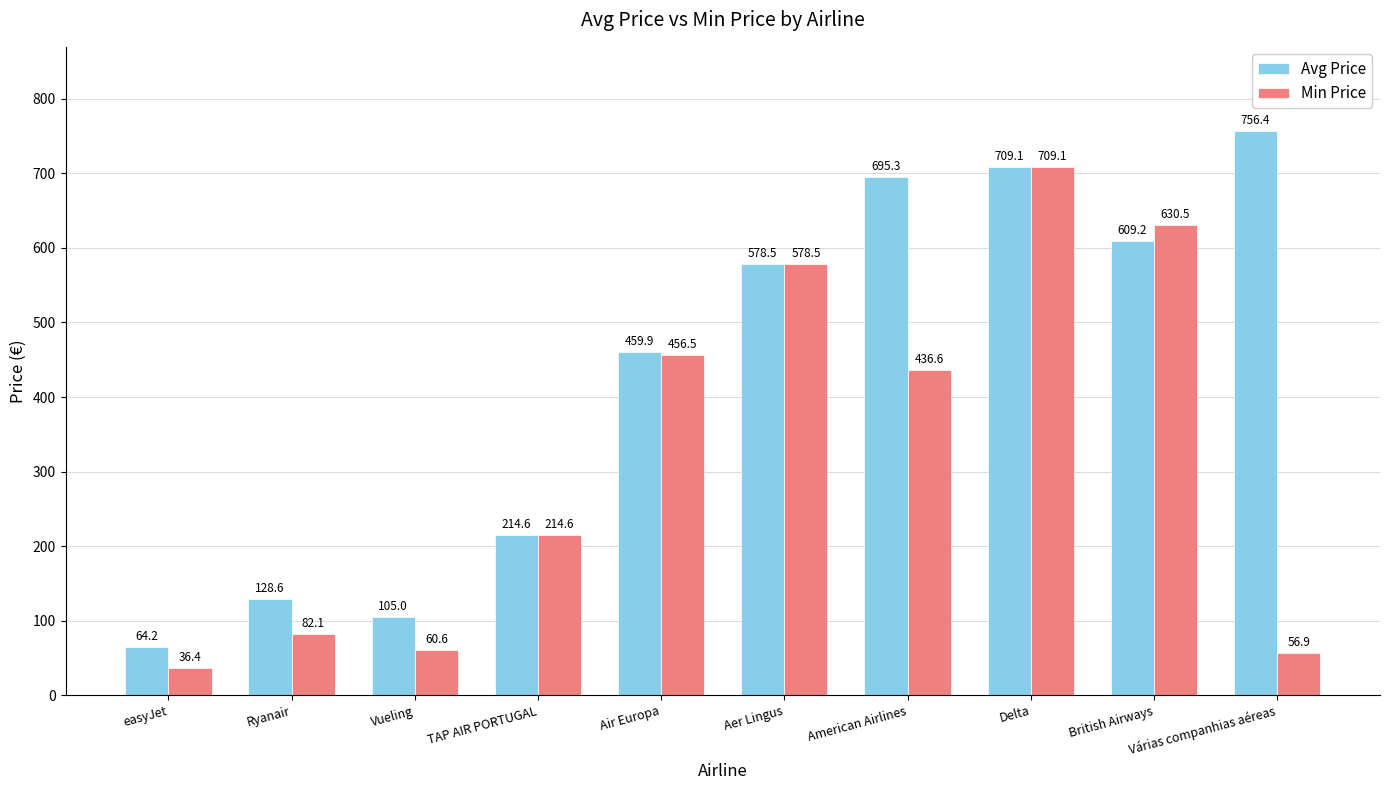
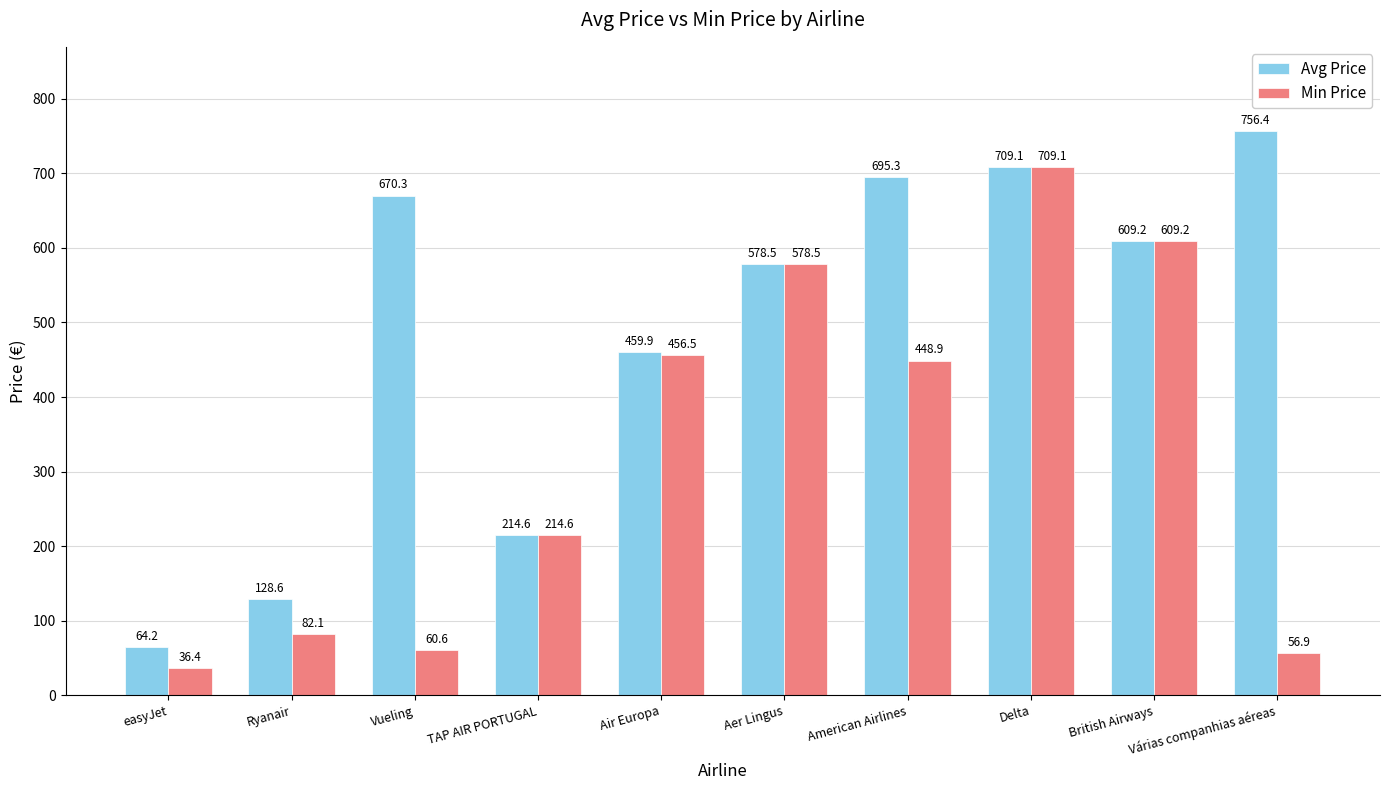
  {
    "Avg Price": {
      "easyJet": 64.2,
      "Ryanair": 128.6,
-     "Vueling": 105.0,
+     "Vueling": 670.3,
      "TAP AIR PORTUGAL": 214.6,
      "Air Europa": 459.9,
      "Aer Lingus": 578.5,
      "American Airlines": 695.3,
      "Delta": 709.1,
      "British Airways": 609.2,
      "Várias companhias aéreas": 756.4
    },
    "Min Price": {
      "easyJet": 36.4,
      "Ryanair": 82.1,
      "Vueling": 60.6,
      "TAP AIR PORTUGAL": 214.6,
      "Air Europa": 456.5,
      "Aer Lingus": 578.5,
-     "American Airlines": 436.6,
+     "American Airlines": 448.9,
      "Delta": 709.1,
-     "British Airways": 630.5,
+     "British Airways": 609.2,
      "Várias companhias aéreas": 56.9
    }
  }
